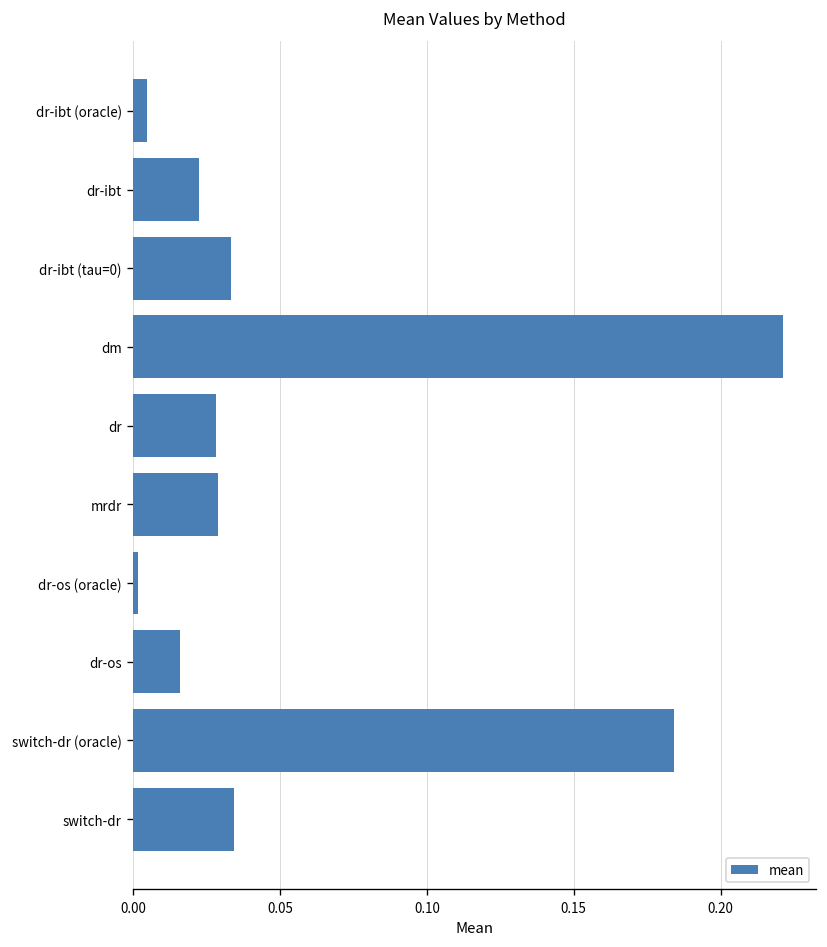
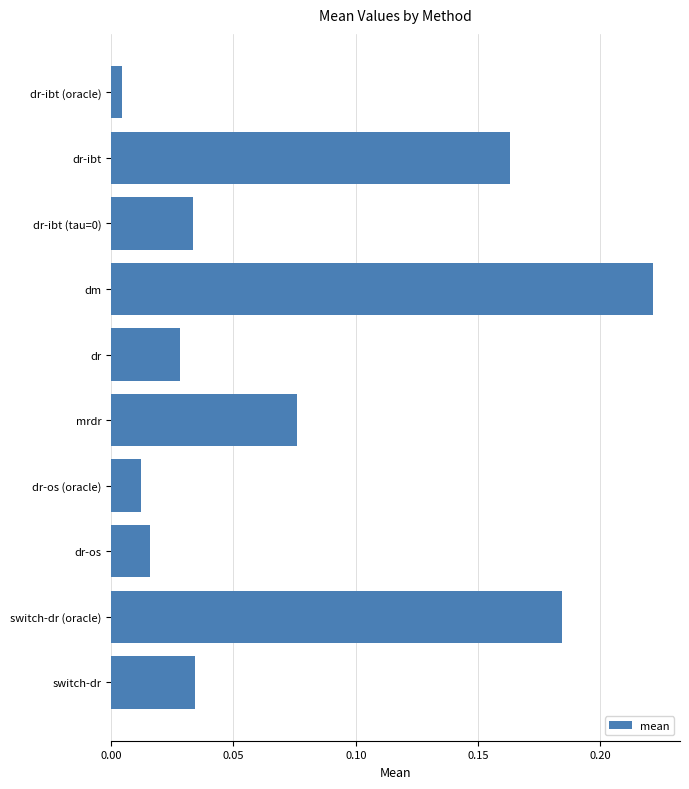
  {
    "dr-ibt (oracle)": 0.005,
-   "dr-ibt": 0.022,
+   "dr-ibt": 0.163,
    "dr-ibt (tau=0)": 0.033,
    "dm": 0.221,
    "dr": 0.028,
-   "mrdr": 0.029,
-   "dr-os (oracle)": 0.002,
+   "mrdr": 0.076,
+   "dr-os (oracle)": 0.012,
    "dr-os": 0.016,
    "switch-dr (oracle)": 0.184,
    "switch-dr": 0.034
  }
